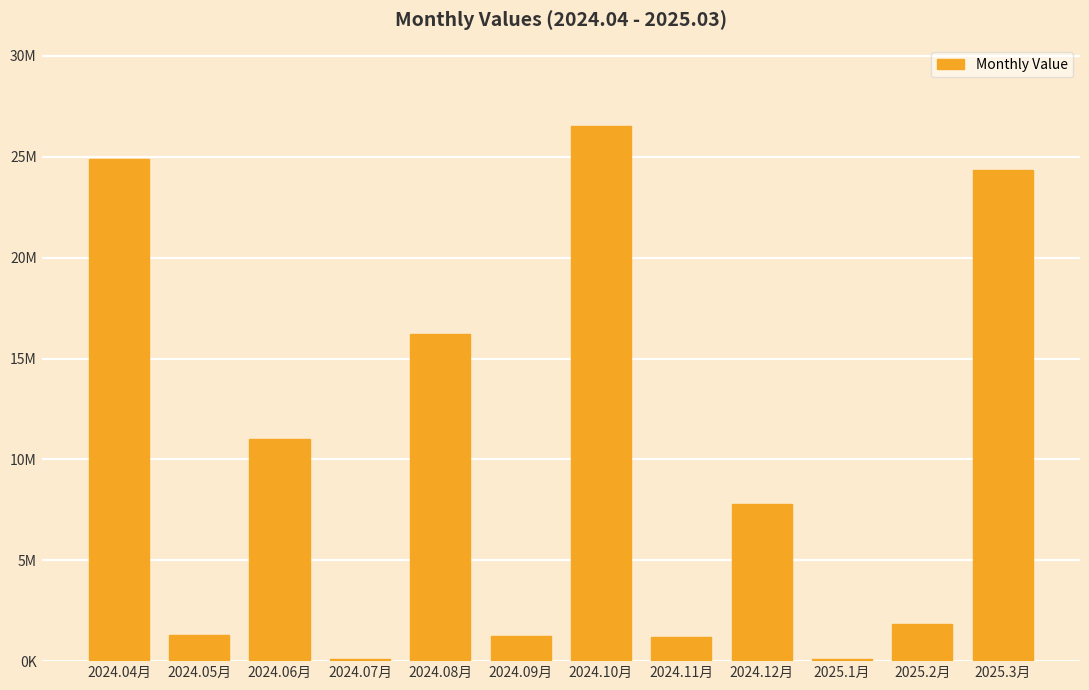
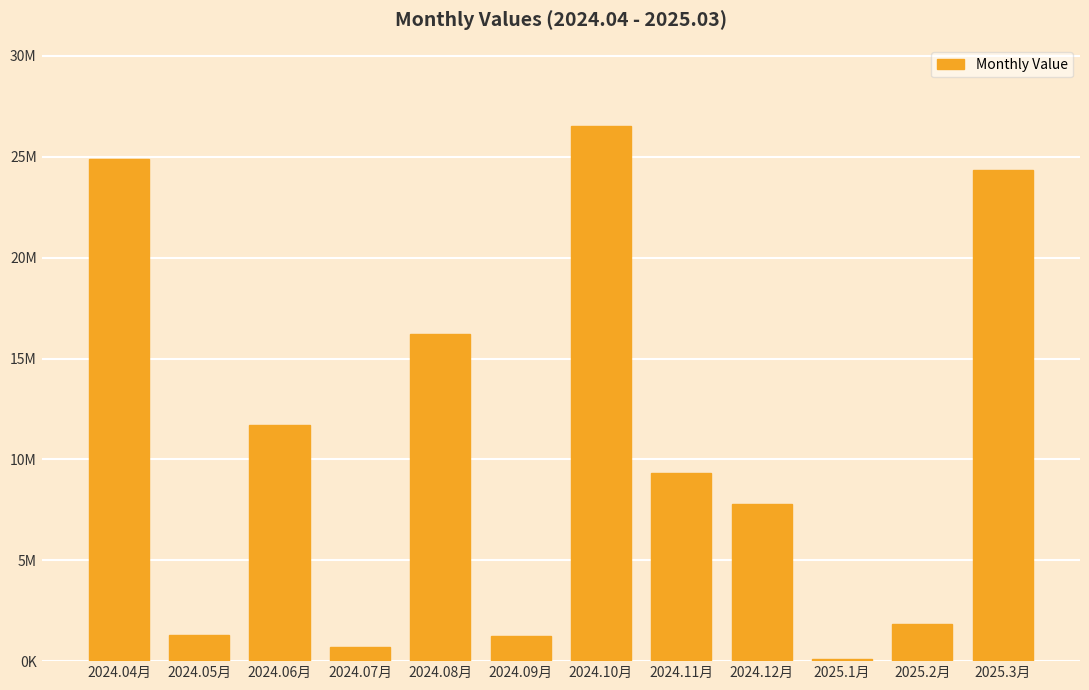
  {
    "2024.04月": 24900000,
    "2024.05月": 1300000,
-   "2024.06月": 11000000,
-   "2024.07月": 100000,
+   "2024.06月": 11700000,
+   "2024.07月": 700000,
    "2024.08月": 16200000,
    "2024.09月": 1300000,
    "2024.10月": 26500000,
-   "2024.11月": 1200000,
+   "2024.11月": 9300000,
    "2024.12月": 7800000,
    "2025.2月": 1800000,
    "2025.3月": 24300000
  }
